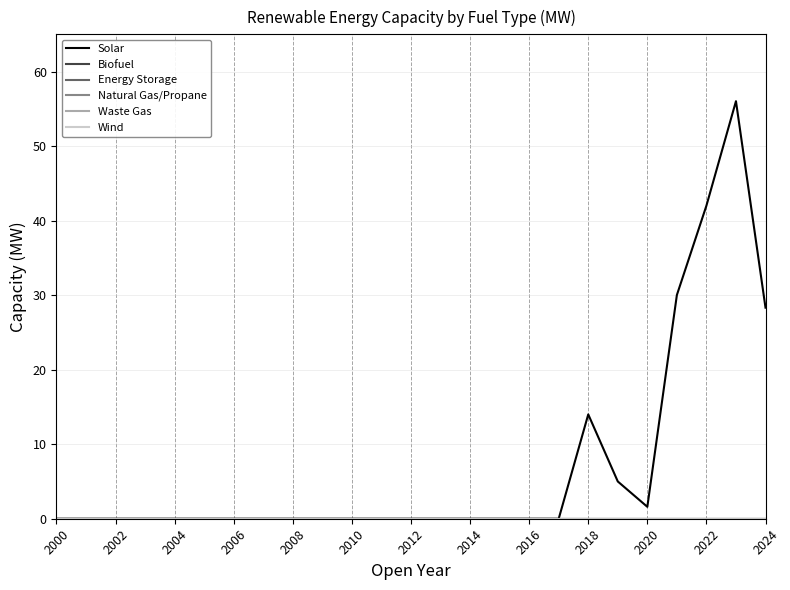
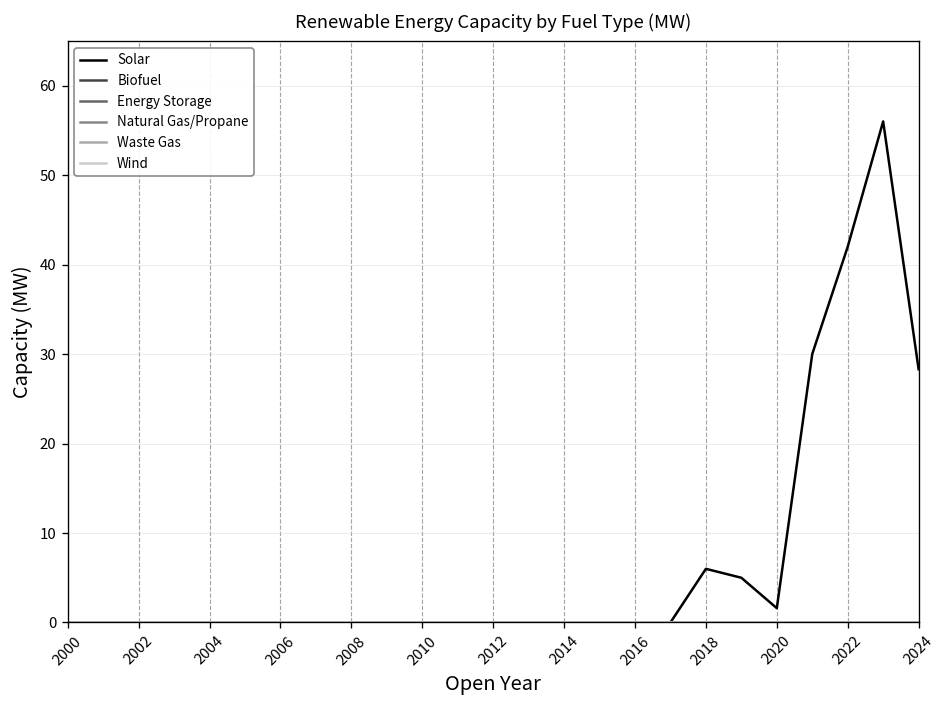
  {
    "Solar": {
-     "2018": 14,
+     "2018": 6,
      "2020": 2,
      "2022": 42,
      "2024": 28
    },
    "Wind": {
      "2018": 0,
      "2020": 0,
      "2022": 0,
      "2024": 0
    }
  }
